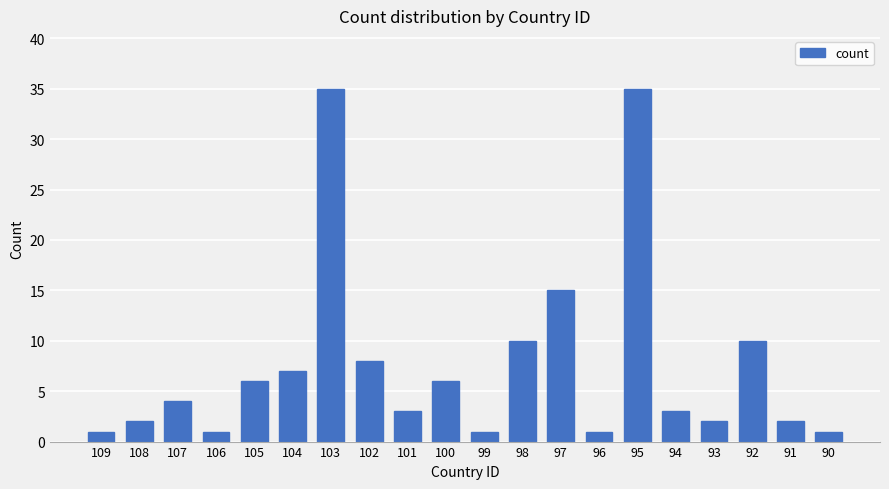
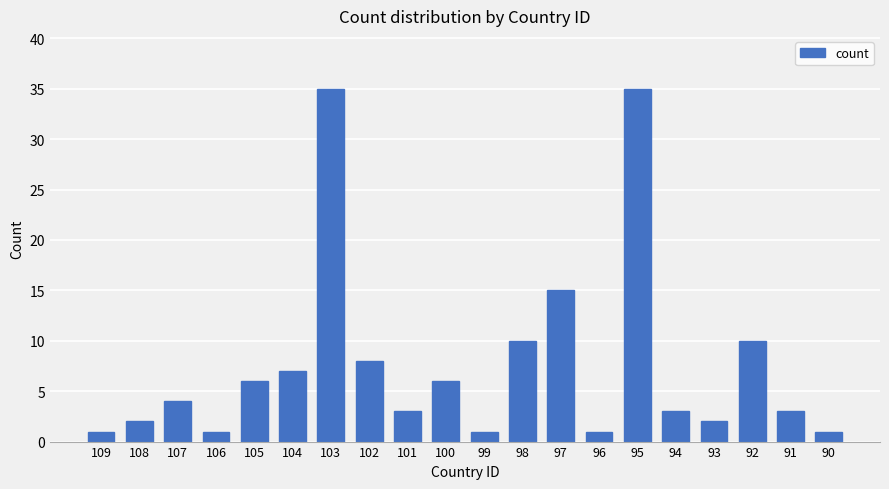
  {
    "109": 1,
    "108": 2,
    "107": 4,
    "106": 1,
    "105": 6,
    "104": 7,
    "103": 35,
    "102": 8,
    "101": 3,
    "100": 6,
    "99": 1,
    "98": 10,
    "97": 15,
    "96": 1,
    "95": 35,
    "94": 3,
    "93": 2,
    "92": 10,
-   "91": 2,
+   "91": 3,
    "90": 1
  }
